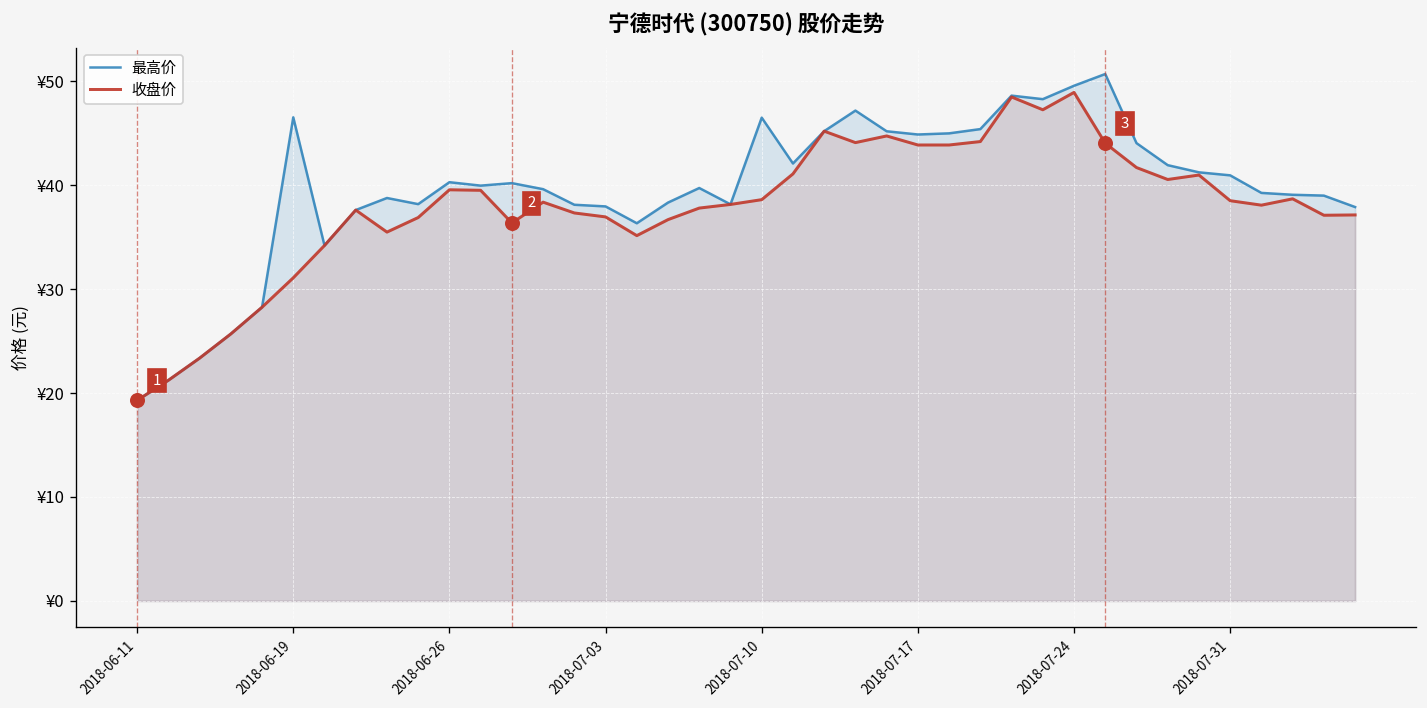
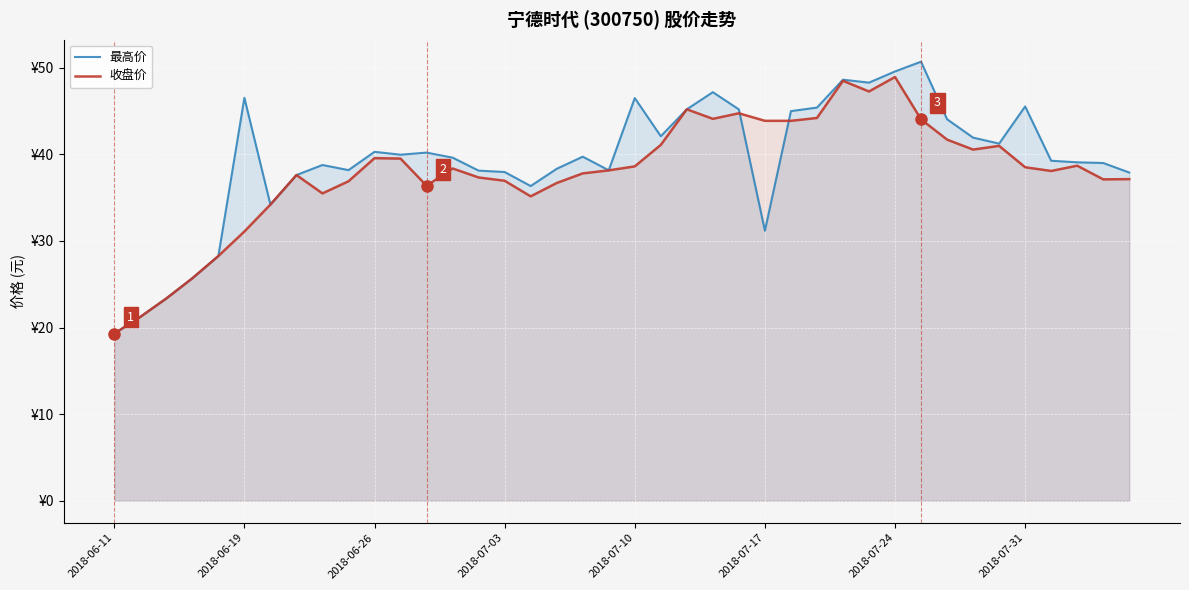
  {
    "最高价": {
      "2018-06-19": "¥47",
      "2018-06-26": "¥40",
      "2018-07-03": "¥38",
      "2018-07-10": "¥47",
-     "2018-07-17": "¥45",
+     "2018-07-17": "¥31",
      "2018-07-24": "¥50",
-     "2018-07-31": "¥41"
+     "2018-07-31": "¥46"
    }
  }
